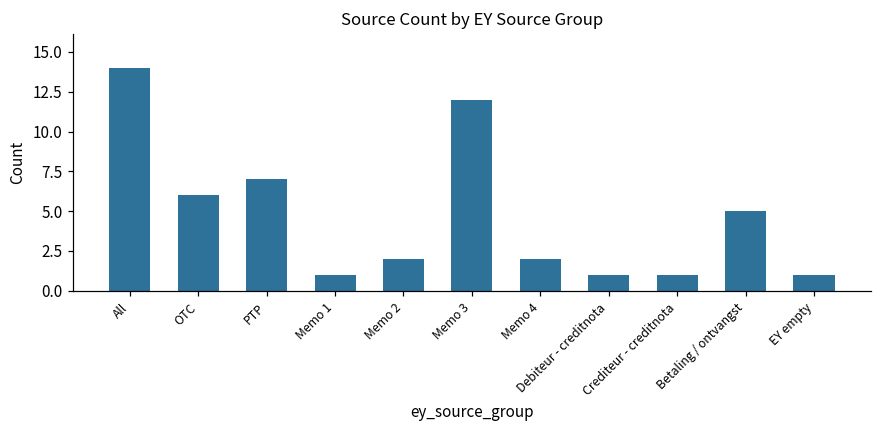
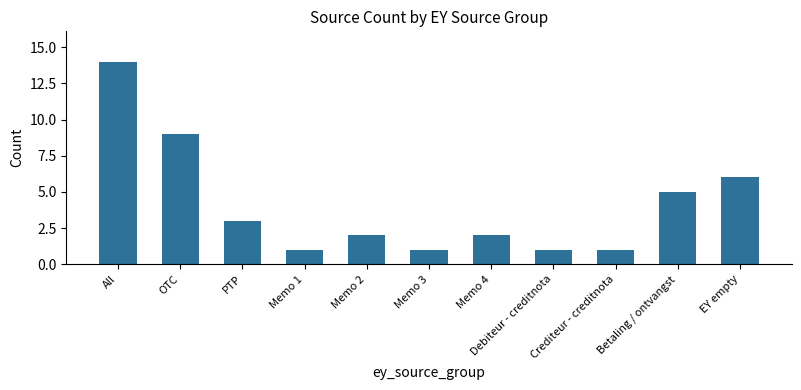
  {
    "All": 14,
-   "OTC": 6,
-   "PTP": 7,
+   "OTC": 9,
+   "PTP": 3,
    "Memo 1": 1,
    "Memo 2": 2,
-   "Memo 3": 12,
+   "Memo 3": 1,
    "Memo 4": 2,
    "Debiteur - creditnota": 1,
    "Crediteur - creditnota": 1,
    "Betaling / ontvangst": 5,
-   "EY empty": 1
+   "EY empty": 6
  }
